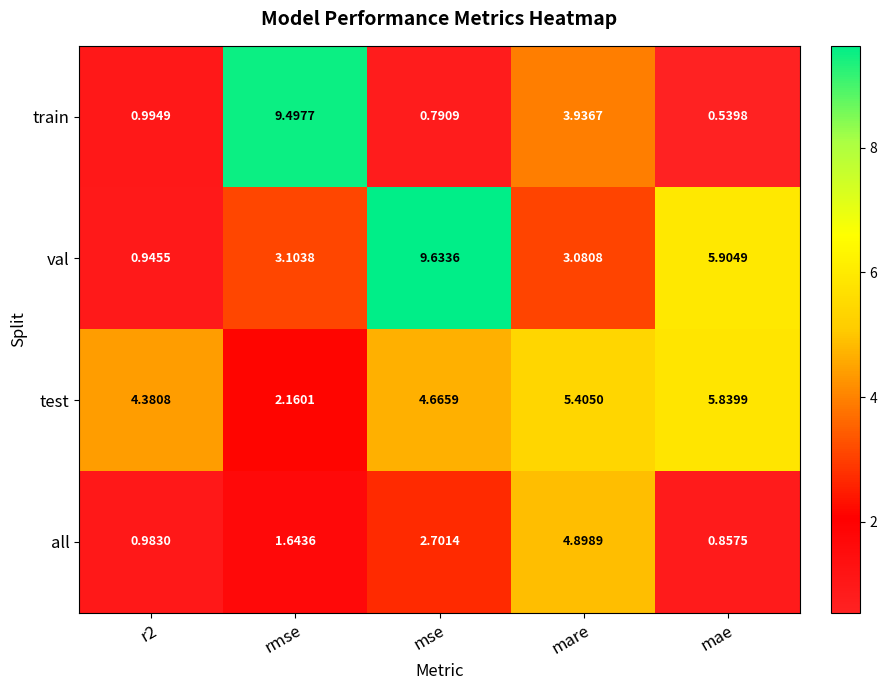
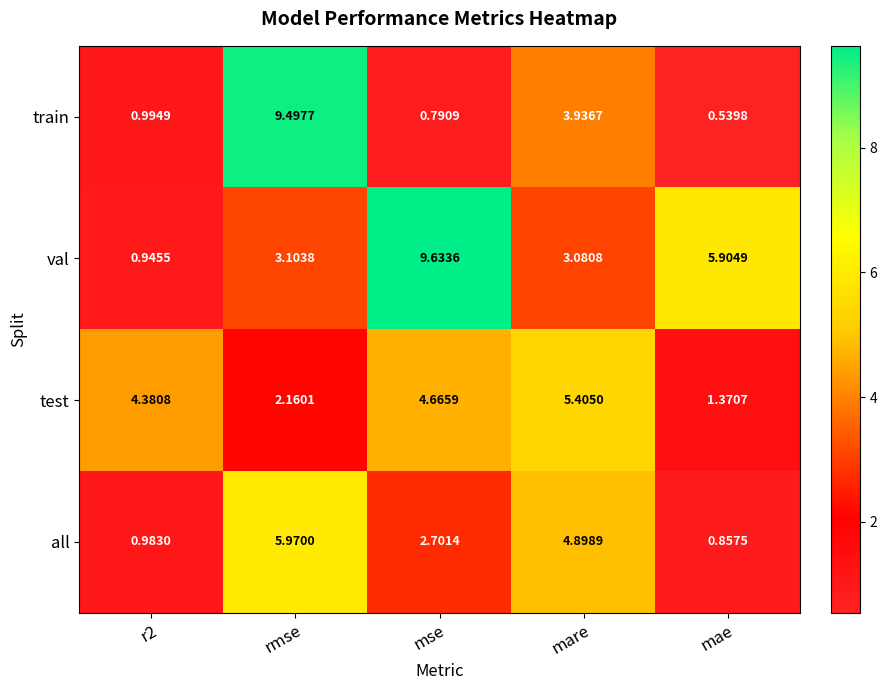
  {
    "train": {
      "r2": 0.9949,
      "rmse": 9.4977,
      "mse": 0.7909,
      "mare": 3.9367,
      "mae": 0.5398
    },
    "val": {
      "r2": 0.9455,
      "rmse": 3.1038,
      "mse": 9.6336,
      "mare": 3.0808,
      "mae": 5.9049
    },
    "test": {
      "r2": 4.3808,
      "rmse": 2.1601,
      "mse": 4.6659,
      "mare": 5.4050,
-     "mae": 5.8399
+     "mae": 1.3707
    },
    "all": {
      "r2": 0.9830,
-     "rmse": 1.6436,
+     "rmse": 5.9700,
      "mse": 2.7014,
      "mare": 4.8989,
      "mae": 0.8575
    }
  }
